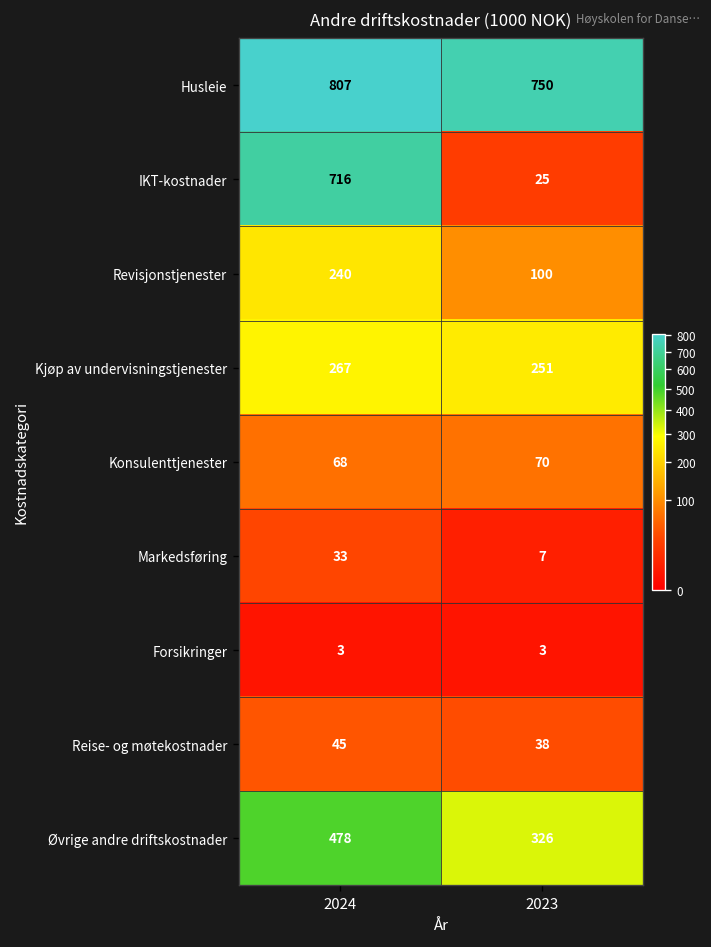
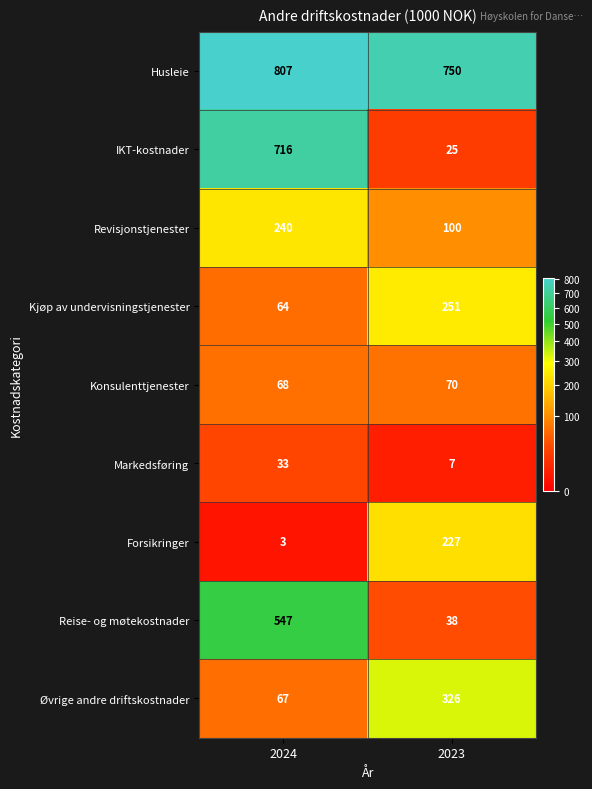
  {
    "Husleie": {
      "2024": 807,
      "2023": 750
    },
    "IKT-kostnader": {
      "2024": 716,
      "2023": 25
    },
    "Revisjonstjenester": {
      "2024": 240,
      "2023": 100
    },
    "Kjøp av undervisningstjenester": {
-     "2024": 267,
+     "2024": 64,
      "2023": 251
    },
    "Konsulenttjenester": {
      "2024": 68,
      "2023": 70
    },
    "Markedsføring": {
      "2024": 33,
      "2023": 7
    },
    "Forsikringer": {
      "2024": 3,
-     "2023": 3
+     "2023": 227
    },
    "Reise- og møtekostnader": {
-     "2024": 45,
+     "2024": 547,
      "2023": 38
    },
    "Øvrige andre driftskostnader": {
-     "2024": 478,
+     "2024": 67,
      "2023": 326
    }
  }
